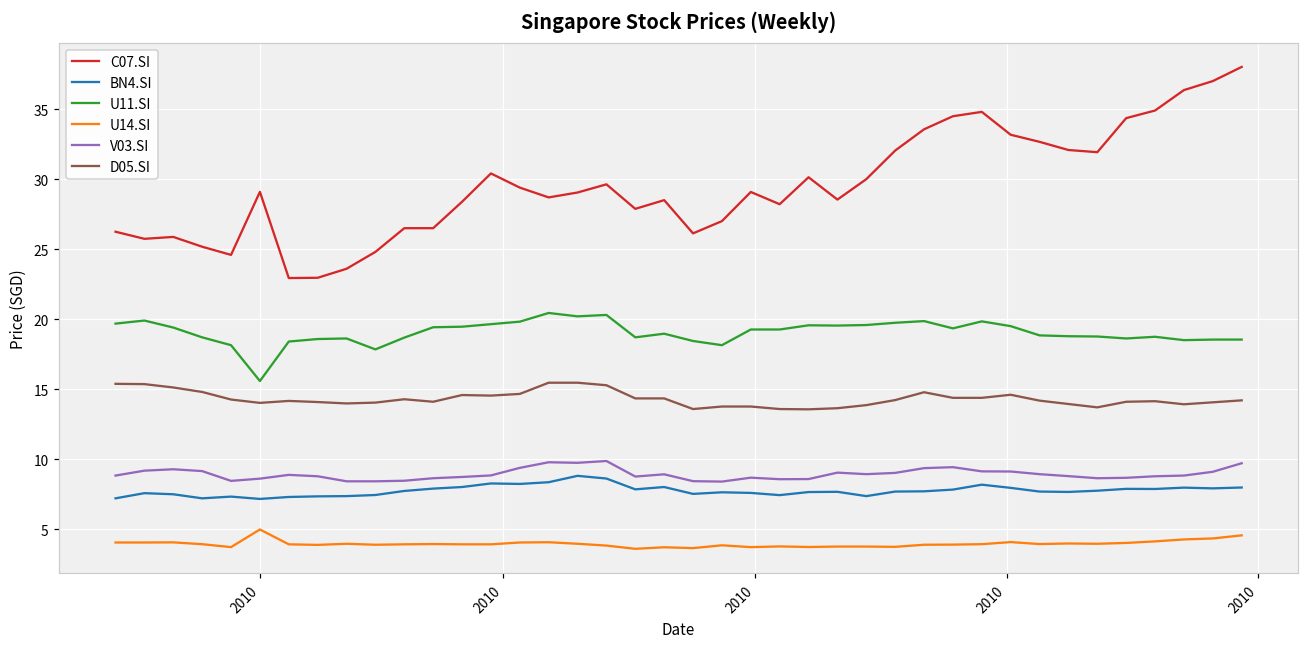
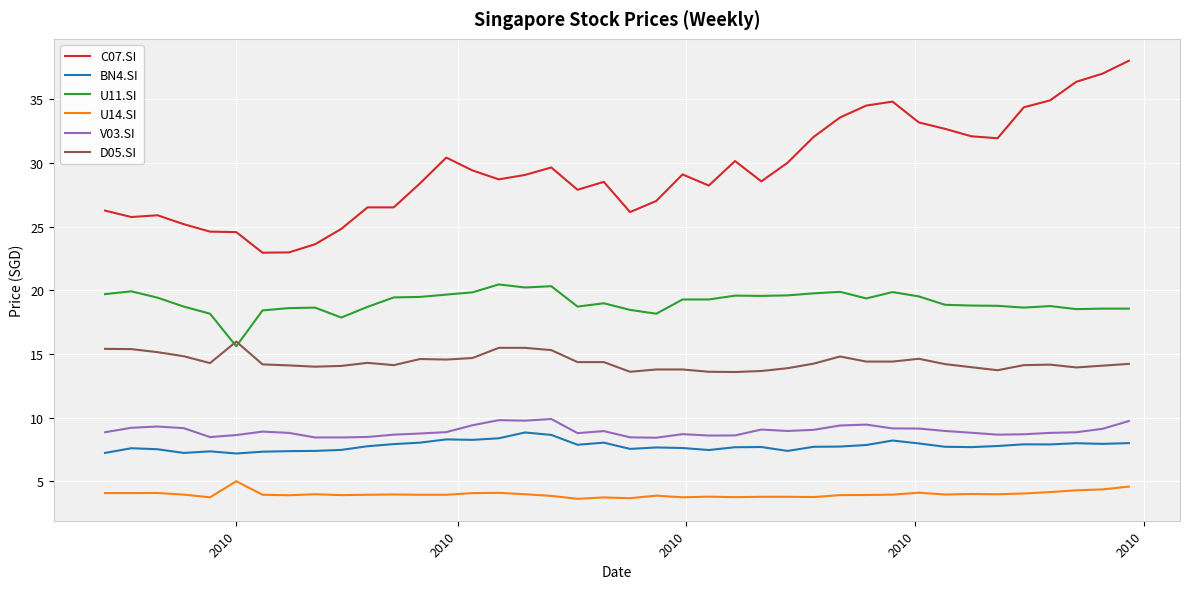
  {
    "C07.SI": {
-     "2010": 29.1
+     "2010": 24.6
    },
    "BN4.SI": {
      "2010": 7.2
    },
    "U11.SI": {
      "2010": 15.6
    },
    "U14.SI": {
      "2010": 5.0
    },
    "V03.SI": {
      "2010": 8.6
    },
    "D05.SI": {
-     "2010": 14.0
+     "2010": 16.0
    }
  }
